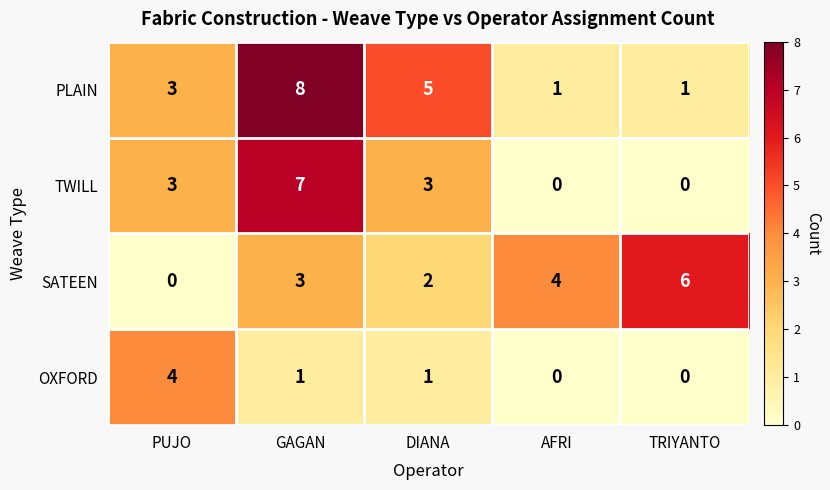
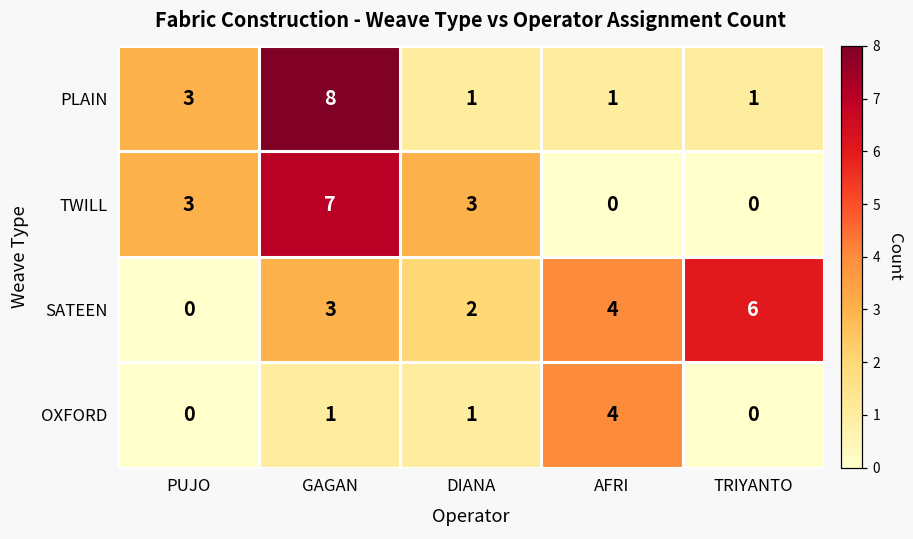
  {
    "PLAIN": {
      "PUJO": 3,
      "GAGAN": 8,
-     "DIANA": 5,
+     "DIANA": 1,
      "AFRI": 1,
      "TRIYANTO": 1
    },
    "TWILL": {
      "PUJO": 3,
      "GAGAN": 7,
      "DIANA": 3,
      "AFRI": 0,
      "TRIYANTO": 0
    },
    "SATEEN": {
      "PUJO": 0,
      "GAGAN": 3,
      "DIANA": 2,
      "AFRI": 4,
      "TRIYANTO": 6
    },
    "OXFORD": {
-     "PUJO": 4,
+     "PUJO": 0,
      "GAGAN": 1,
      "DIANA": 1,
-     "AFRI": 0,
+     "AFRI": 4,
      "TRIYANTO": 0
    }
  }
